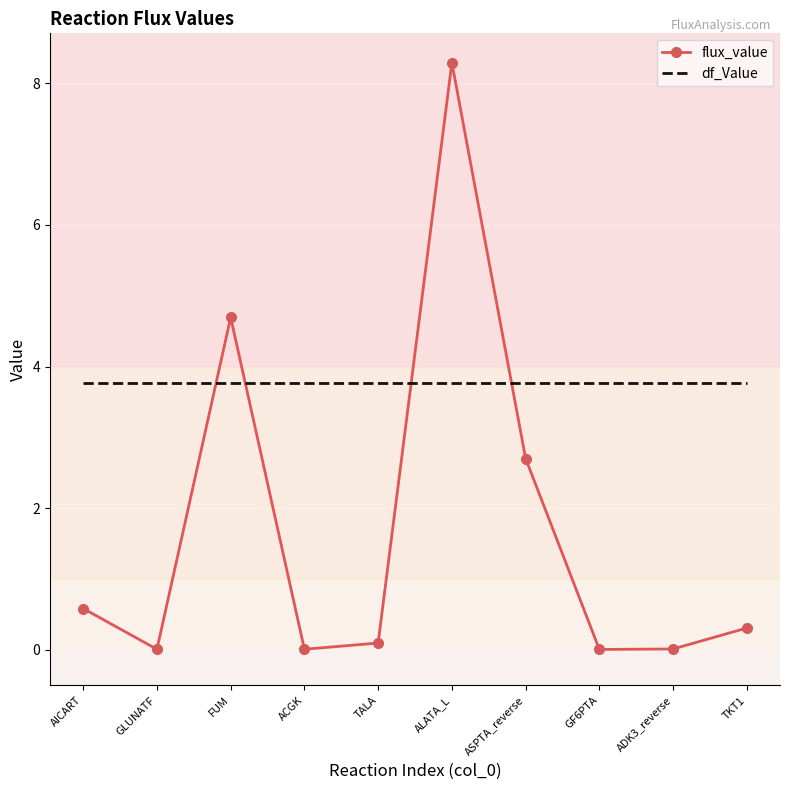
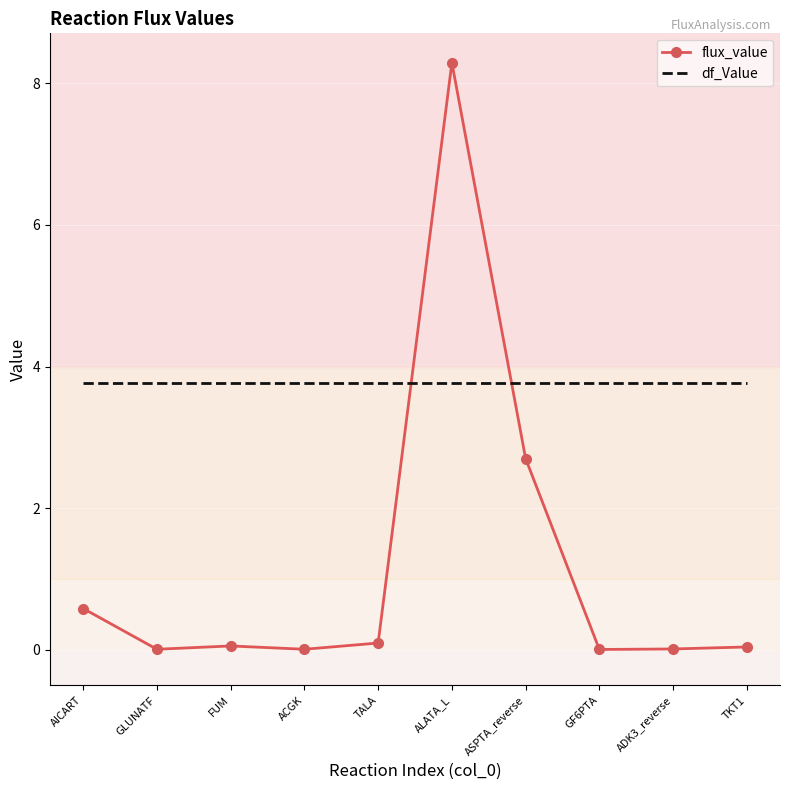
  {
    "flux_value": {
      "AICART": 0.6,
      "GLUNATF": 0.0,
-     "FUM": 4.7,
+     "FUM": 0.1,
      "ACGK": 0.0,
      "TALA": 0.1,
      "ALATA_L": 8.3,
      "ASPTA_reverse": 2.7,
      "GF6PTA": 0.0,
      "ADK3_reverse": 0.0,
-     "TKT1": 0.3
+     "TKT1": 0.0
    },
    "df_Value": {
      "AICART": 3.8,
      "GLUNATF": 3.8,
      "FUM": 3.8,
      "ACGK": 3.8,
      "TALA": 3.8,
      "ALATA_L": 3.8,
      "ASPTA_reverse": 3.8,
      "GF6PTA": 3.8,
      "ADK3_reverse": 3.8,
      "TKT1": 3.8
    }
  }
